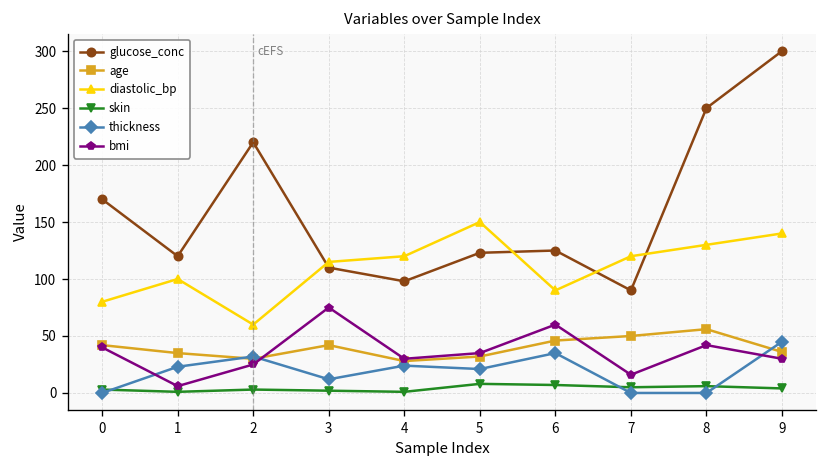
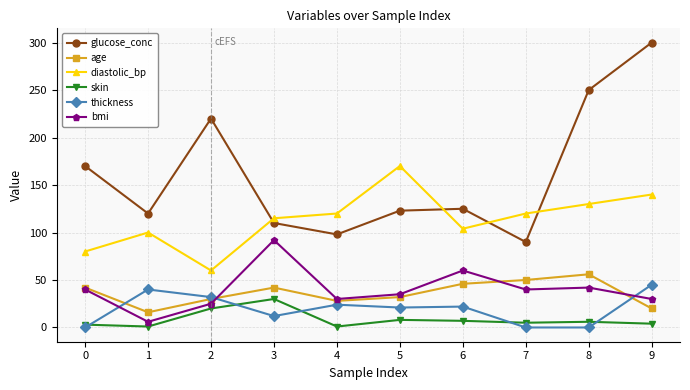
  {
    "glucose_conc": {
      "0": 170,
      "1": 120,
      "2": 220,
      "3": 110,
      "4": 100,
      "5": 120,
      "6": 130,
      "7": 90,
      "8": 250,
      "9": 300
    },
    "age": {
-     "1": 40,
+     "1": 20,
      "3": 40,
      "5": 30,
      "6": 50,
      "7": 50,
      "8": 60,
-     "9": 40
+     "9": 20
    },
    "diastolic_bp": {
      "0": 80,
      "1": 100,
      "2": 60,
      "3": 120,
      "4": 120,
-     "5": 150,
-     "6": 90,
+     "5": 170,
+     "6": 100,
      "7": 120,
      "8": 130,
      "9": 140
    },
    "skin": {
      "0": 0,
      "1": 0,
-     "2": 0,
-     "3": 0,
+     "2": 20,
+     "3": 30,
      "4": 0,
      "5": 10,
      "6": 10,
      "7": 10,
      "8": 10,
      "9": 0
    },
    "thickness": {
      "0": 0,
-     "1": 20,
+     "1": 40,
      "3": 10,
      "4": 20,
      "5": 20,
-     "6": 40,
+     "6": 20,
      "7": 0,
      "8": 0,
      "9": 50
    },
    "bmi": {
      "1": 10,
      "2": 30,
-     "3": 80,
+     "3": 90,
      "5": 40,
      "6": 60,
-     "7": 20,
+     "7": 40,
      "8": 40,
      "9": 30
    }
  }
